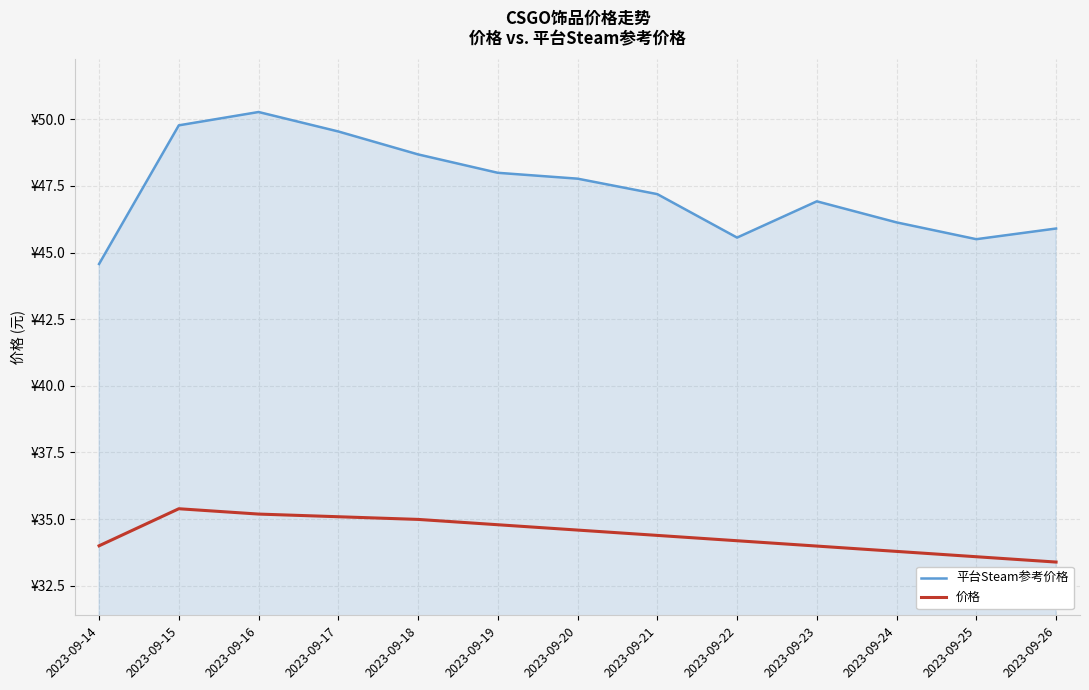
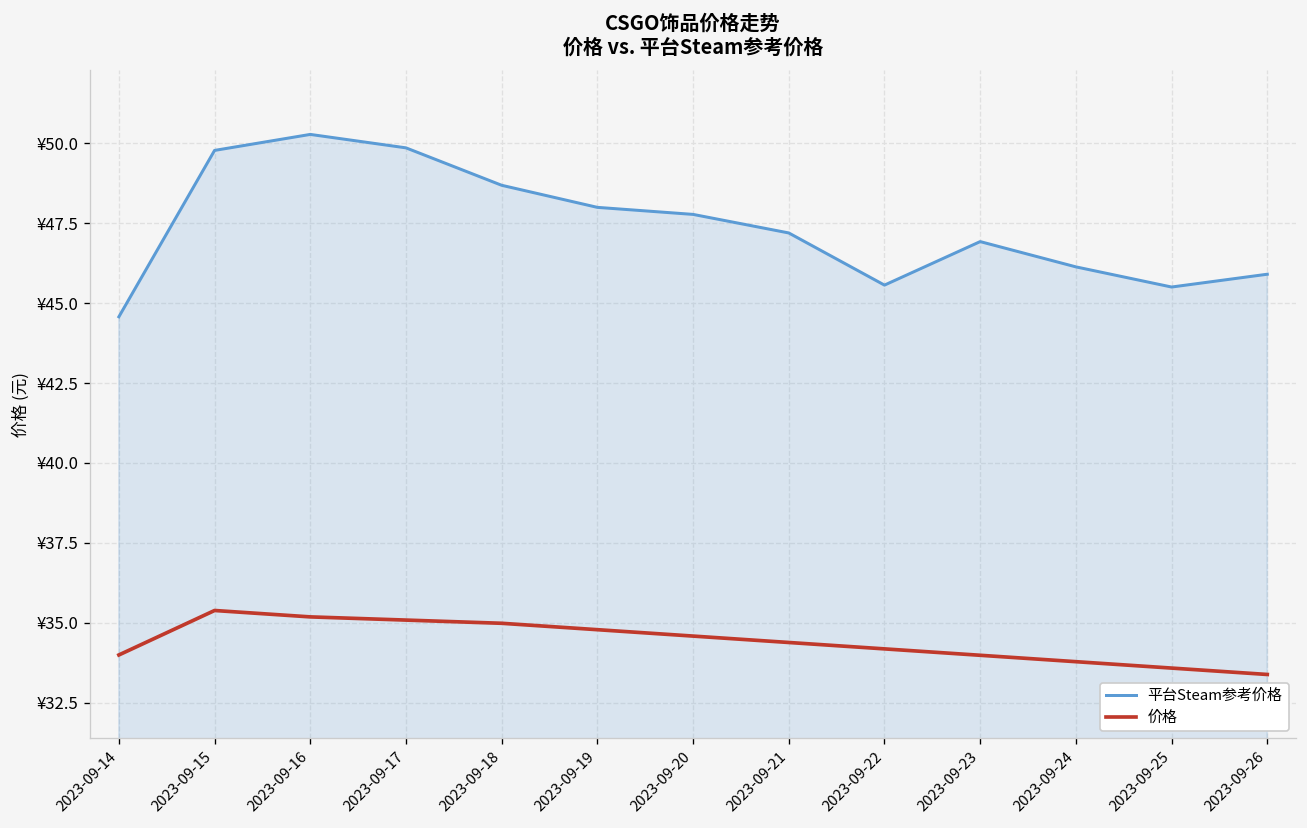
  {
    "平台Steam参考价格": {
      "2023-09-14": "¥44.6",
      "2023-09-15": "¥49.8",
      "2023-09-16": "¥50.3",
-     "2023-09-17": "¥49.5",
+     "2023-09-17": "¥49.9",
      "2023-09-18": "¥48.7",
      "2023-09-19": "¥48.0",
      "2023-09-20": "¥47.8",
      "2023-09-21": "¥47.2",
      "2023-09-22": "¥45.6",
      "2023-09-23": "¥46.9",
      "2023-09-24": "¥46.1",
      "2023-09-25": "¥45.5",
      "2023-09-26": "¥45.9"
    },
    "价格": {
      "2023-09-14": "¥34.0",
      "2023-09-15": "¥35.4",
      "2023-09-16": "¥35.2",
      "2023-09-17": "¥35.1",
      "2023-09-18": "¥35.0",
      "2023-09-19": "¥34.8",
      "2023-09-20": "¥34.6",
      "2023-09-21": "¥34.4",
      "2023-09-22": "¥34.2",
      "2023-09-23": "¥34.0",
      "2023-09-24": "¥33.8",
      "2023-09-25": "¥33.6",
      "2023-09-26": "¥33.4"
    }
  }
